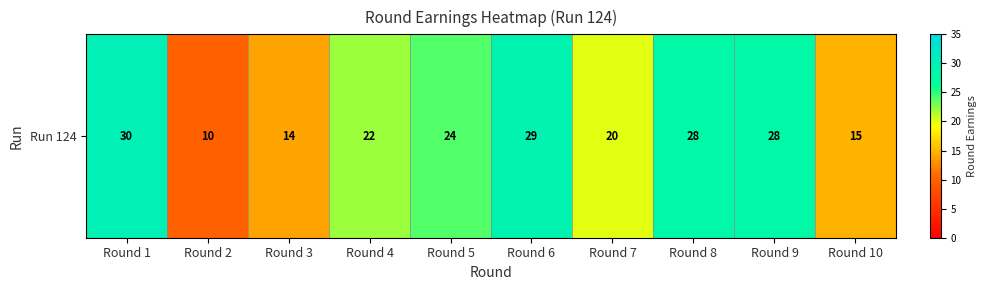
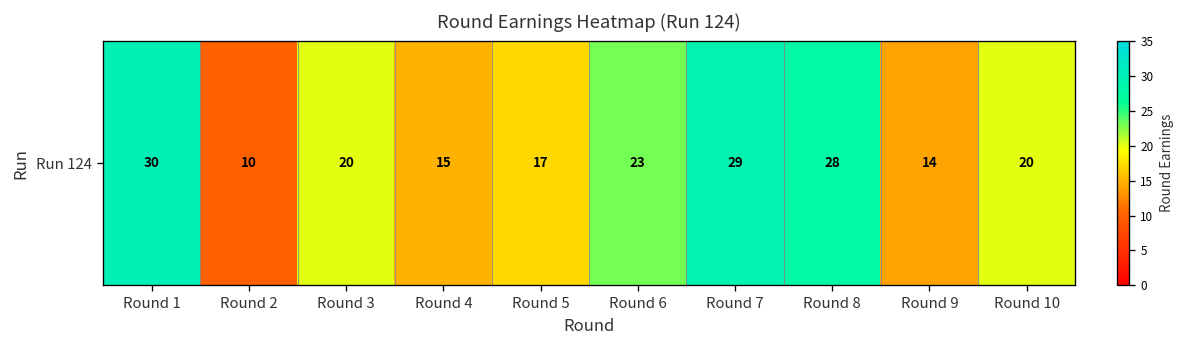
  {
    "Run 124": {
      "Round 1": 30,
      "Round 2": 10,
-     "Round 3": 14,
-     "Round 4": 22,
-     "Round 5": 24,
-     "Round 6": 29,
-     "Round 7": 20,
+     "Round 3": 20,
+     "Round 4": 15,
+     "Round 5": 17,
+     "Round 6": 23,
+     "Round 7": 29,
      "Round 8": 28,
-     "Round 9": 28,
-     "Round 10": 15
+     "Round 9": 14,
+     "Round 10": 20
    }
  }
